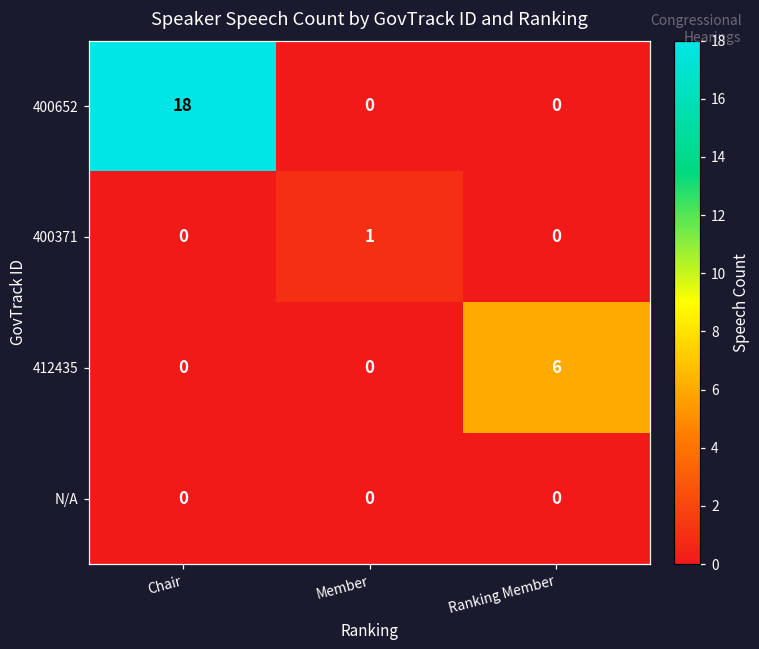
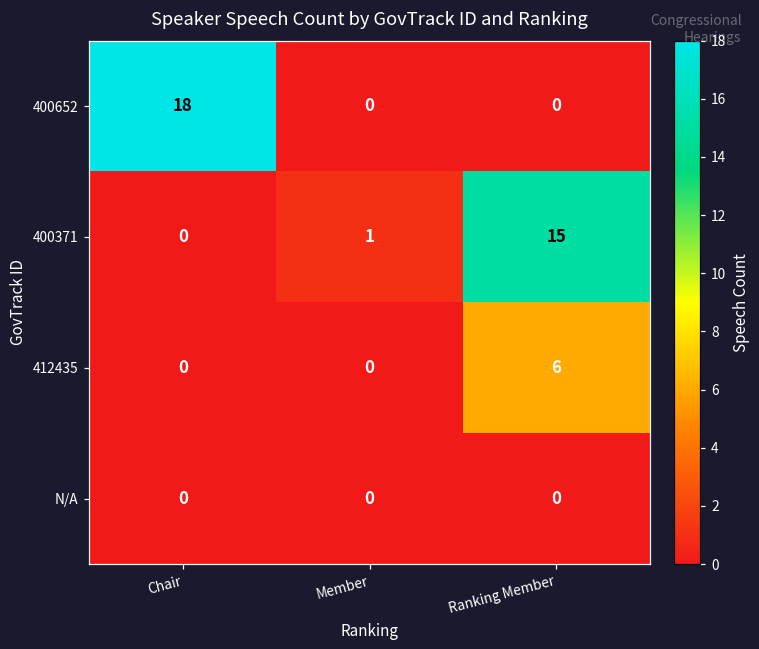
  {
    "400652": {
      "Chair": 18,
      "Member": 0,
      "Ranking Member": 0
    },
    "400371": {
      "Chair": 0,
      "Member": 1,
-     "Ranking Member": 0
+     "Ranking Member": 15
    },
    "412435": {
      "Chair": 0,
      "Member": 0,
      "Ranking Member": 6
    },
    "N/A": {
      "Chair": 0,
      "Member": 0,
      "Ranking Member": 0
    }
  }
